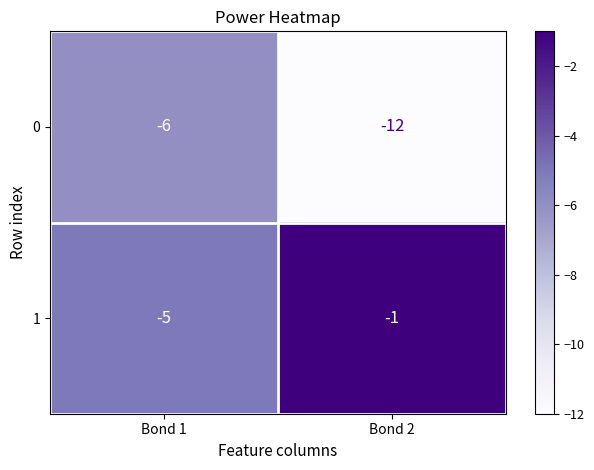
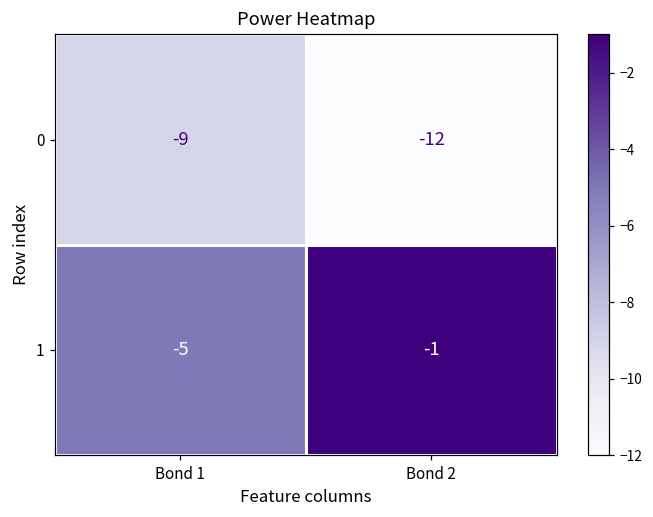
  {
    "0": {
-     "Bond 1": -6,
+     "Bond 1": -9,
      "Bond 2": -12
    },
    "1": {
      "Bond 1": -5,
      "Bond 2": -1
    }
  }
